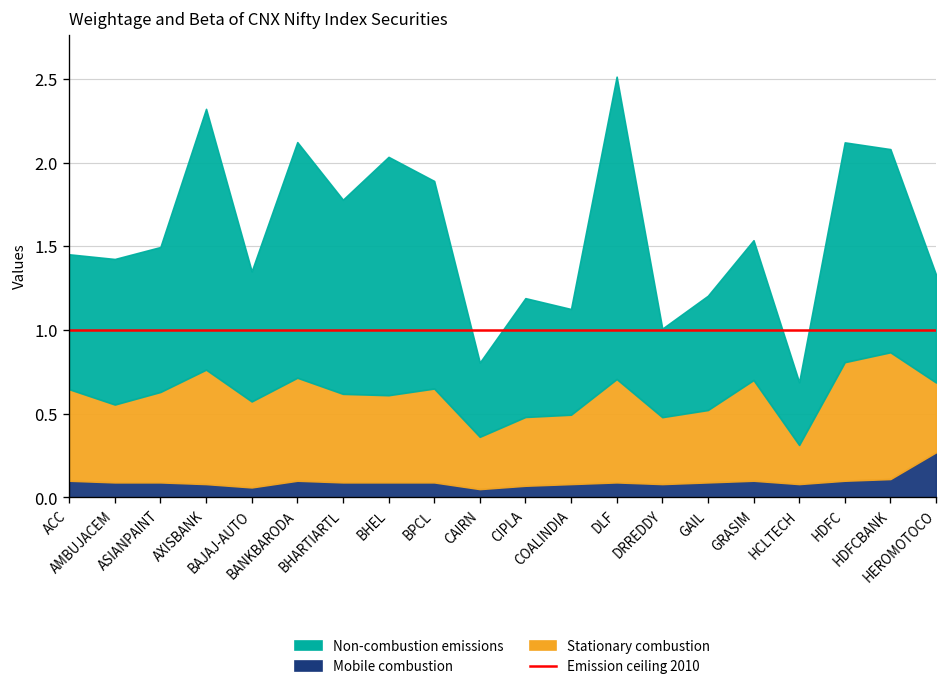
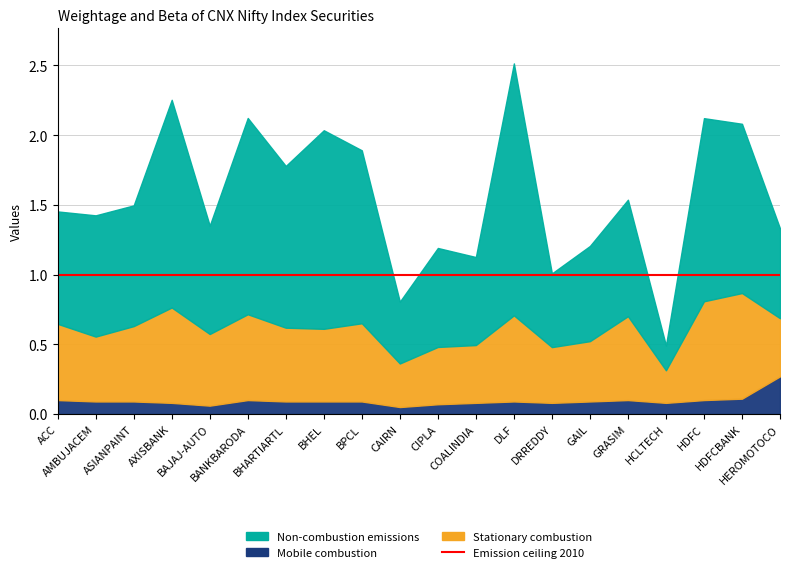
  {
    "Mobile combustion": {
      "ACC": 0.10,
      "AMBUJACEM": 0.09,
      "ASIANPAINT": 0.09,
      "AXISBANK": 0.08,
      "BAJAJ-AUTO": 0.06,
      "BANKBARODA": 0.10,
      "BHARTIARTL": 0.09,
      "BHEL": 0.09,
      "BPCL": 0.09,
      "CAIRN": 0.05,
      "CIPLA": 0.07,
      "COALINDIA": 0.08,
      "DLF": 0.09,
      "DRREDDY": 0.08,
      "GAIL": 0.09,
      "GRASIM": 0.10,
      "HCLTECH": 0.08,
      "HDFC": 0.10,
      "HDFCBANK": 0.11,
      "HEROMOTOCO": 0.27
    },
    "Stationary combustion": {
      "ACC": 0.55,
      "AMBUJACEM": 0.47,
      "ASIANPAINT": 0.54,
      "AXISBANK": 0.68,
      "BAJAJ-AUTO": 0.51,
      "BANKBARODA": 0.62,
      "BHARTIARTL": 0.53,
      "BHEL": 0.52,
      "BPCL": 0.56,
      "CAIRN": 0.31,
      "CIPLA": 0.41,
      "COALINDIA": 0.41,
      "DLF": 0.62,
      "DRREDDY": 0.40,
      "GAIL": 0.43,
      "GRASIM": 0.60,
      "HCLTECH": 0.23,
      "HDFC": 0.71,
      "HDFCBANK": 0.76,
      "HEROMOTOCO": 0.42
    },
    "Non-combustion emissions": {
      "ACC": 0.81,
      "AMBUJACEM": 0.87,
      "ASIANPAINT": 0.87,
-     "AXISBANK": 1.56,
+     "AXISBANK": 1.49,
      "BAJAJ-AUTO": 0.78,
      "BANKBARODA": 1.41,
      "BHARTIARTL": 1.16,
      "BHEL": 1.42,
      "BPCL": 1.24,
      "CAIRN": 0.44,
      "CIPLA": 0.71,
      "COALINDIA": 0.63,
      "DLF": 1.81,
      "DRREDDY": 0.53,
      "GAIL": 0.68,
      "GRASIM": 0.84,
-     "HCLTECH": 0.37,
+     "HCLTECH": 0.18,
      "HDFC": 1.31,
      "HDFCBANK": 1.21,
      "HEROMOTOCO": 0.64
    }
  }
